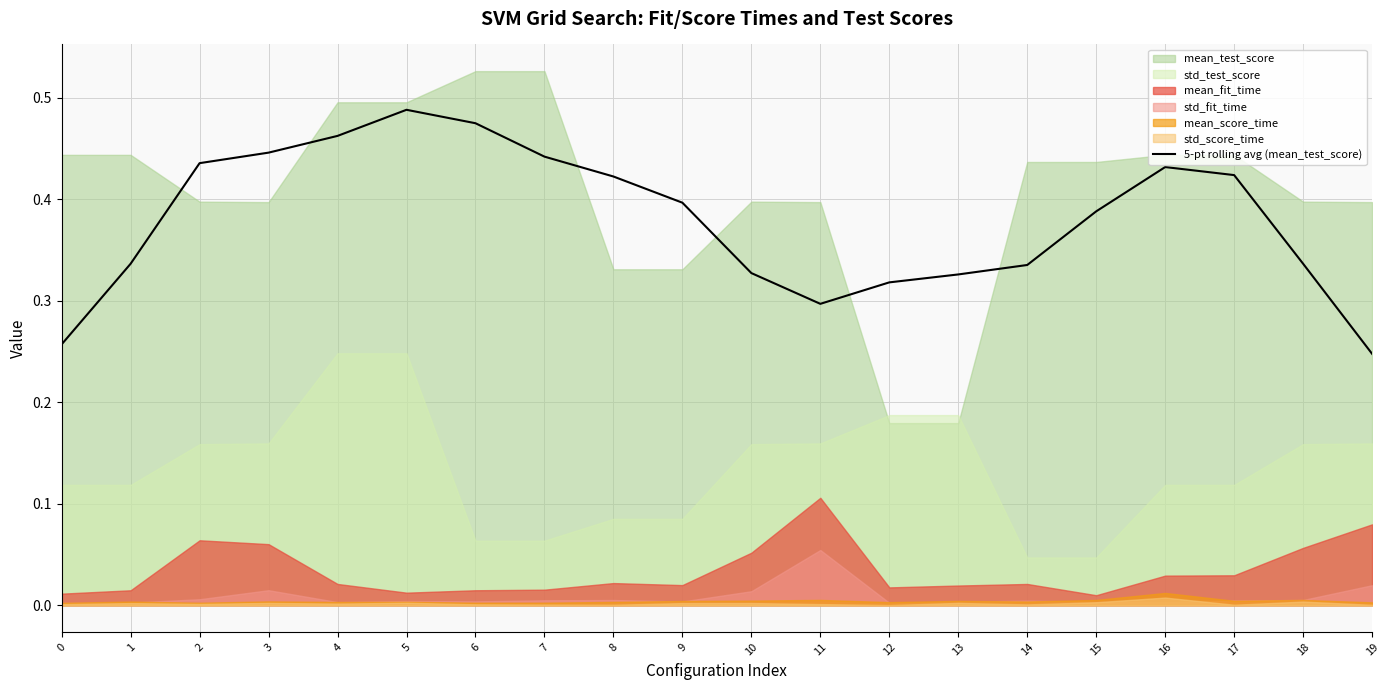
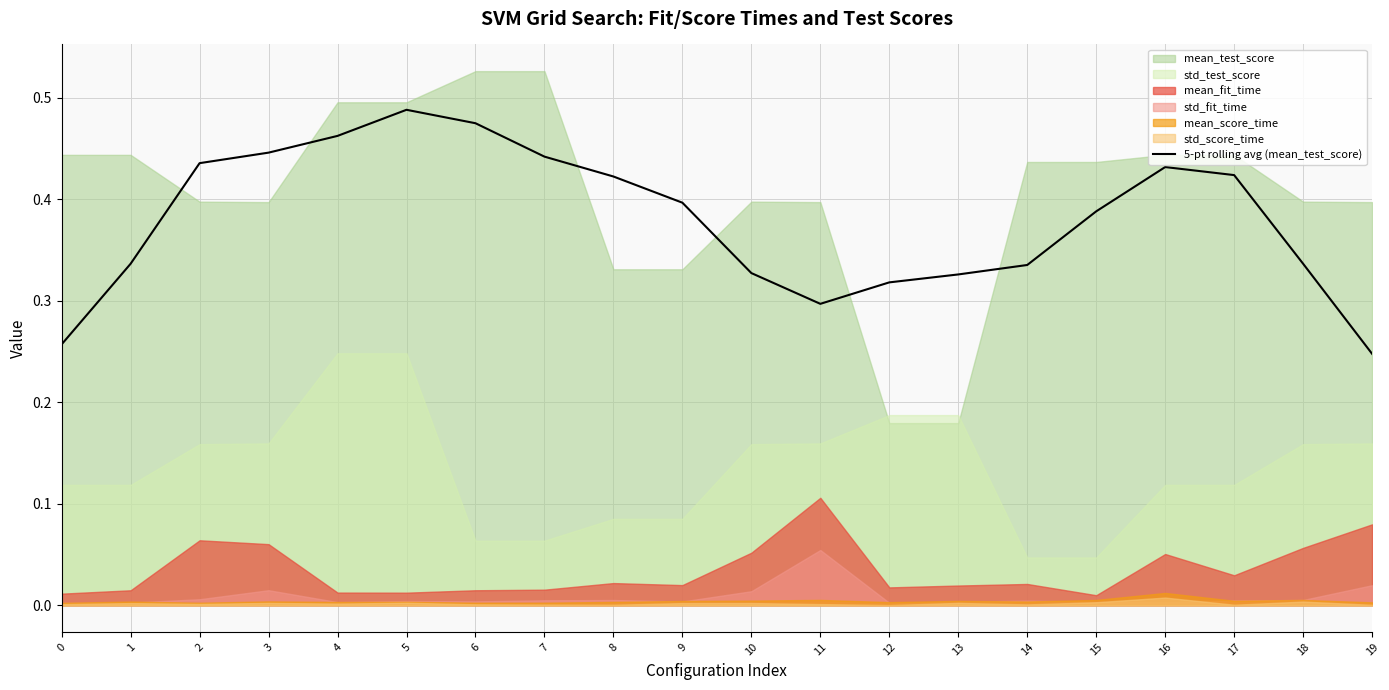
  {
    "5-pt rolling avg (mean_test_score)": {
      "0": 0.257,
      "1": 0.337,
      "2": 0.436,
      "3": 0.446,
      "4": 0.463,
      "5": 0.488,
      "6": 0.475,
      "7": 0.442,
      "8": 0.423,
      "9": 0.397,
      "10": 0.327,
      "11": 0.297,
      "12": 0.318,
      "13": 0.326,
      "14": 0.335,
      "15": 0.388,
      "16": 0.432,
      "17": 0.424,
      "18": 0.337,
      "19": 0.248
    },
    "mean_fit_time": {
      "0": 0.011,
      "1": 0.015,
      "2": 0.064,
      "3": 0.060,
-     "4": 0.021,
+     "4": 0.012,
      "5": 0.012,
      "6": 0.015,
      "7": 0.015,
      "8": 0.022,
      "9": 0.020,
      "10": 0.052,
      "11": 0.106,
      "12": 0.018,
      "13": 0.019,
      "14": 0.021,
      "15": 0.010,
-     "16": 0.029,
+     "16": 0.050,
      "17": 0.029,
      "18": 0.057,
      "19": 0.080
    },
    "mean_score_time": {
      "11": 0.005,
      "16": 0.012
    }
  }
